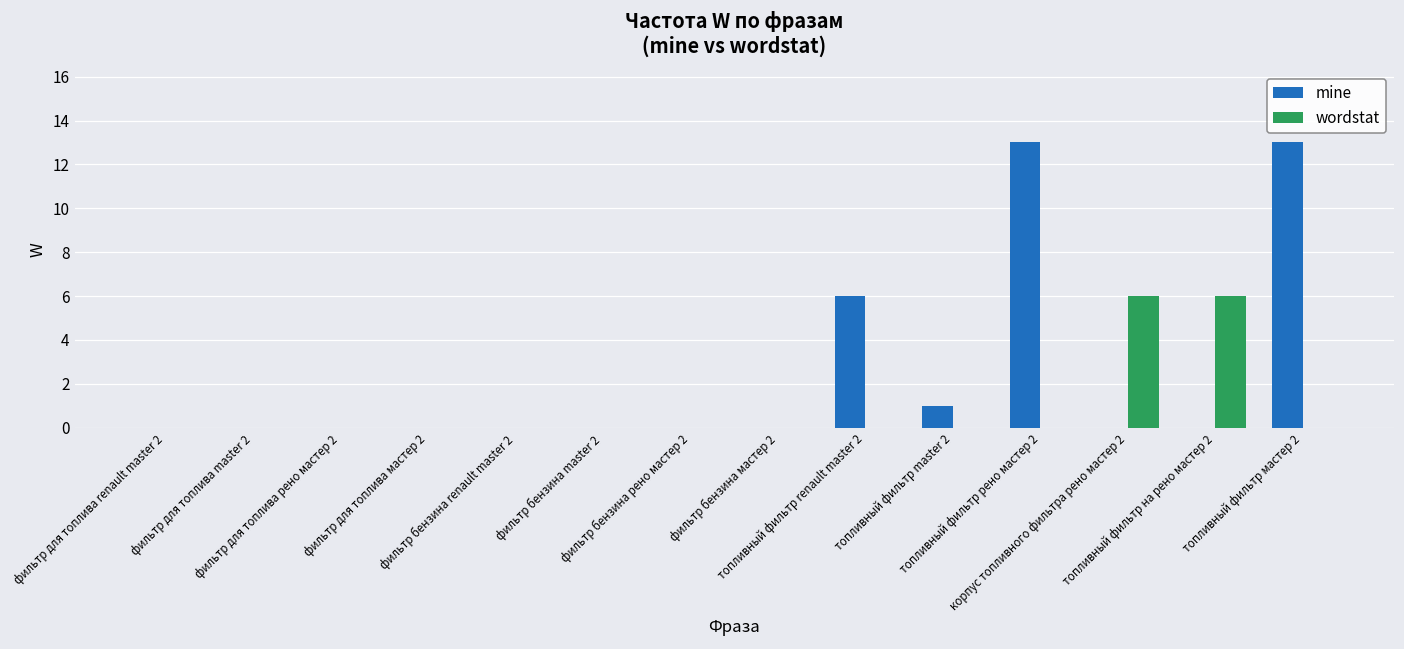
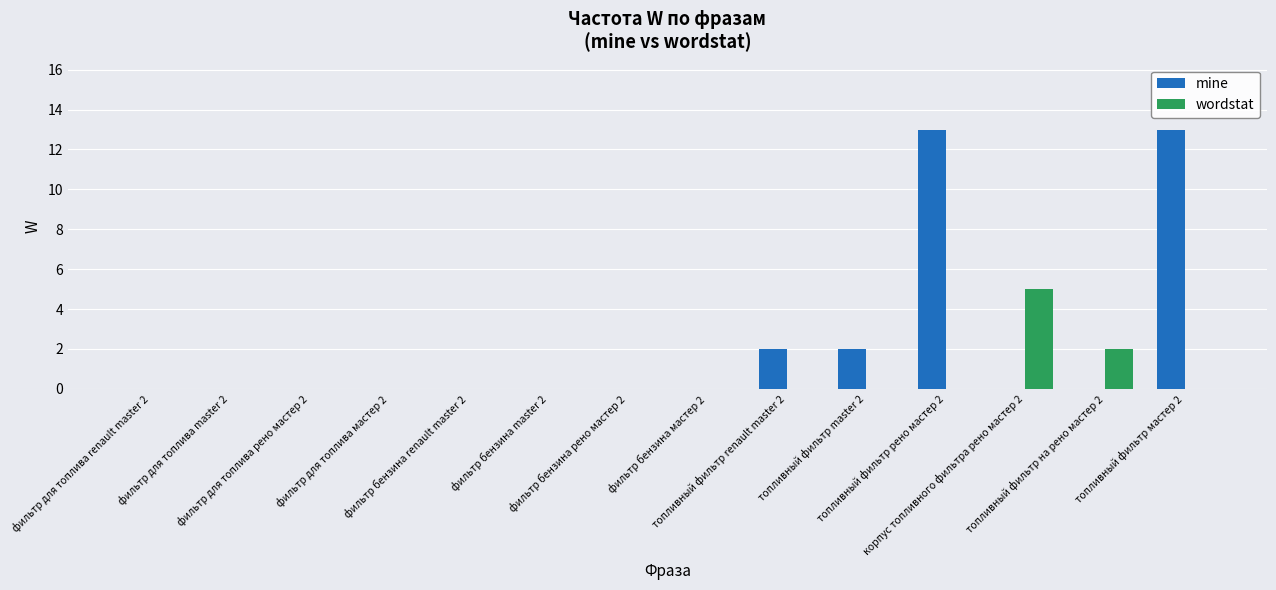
  {
    "mine": {
      "фильтр для топлива renault master 2": 0,
      "фильтр для топлива master 2": 0,
      "фильтр для топлива рено мастер 2": 0,
      "фильтр для топлива мастер 2": 0,
      "фильтр бензина renault master 2": 0,
      "фильтр бензина master 2": 0,
      "фильтр бензина рено мастер 2": 0,
      "фильтр бензина мастер 2": 0,
-     "топливный фильтр renault master 2": 6,
-     "топливный фильтр master 2": 1,
+     "топливный фильтр renault master 2": 2,
+     "топливный фильтр master 2": 2,
      "топливный фильтр рено мастер 2": 13,
      "корпус топливного фильтра рено мастер 2": 0,
      "топливный фильтр на рено мастер 2": 0,
      "топливный фильтр мастер 2": 13
    },
    "wordstat": {
      "фильтр для топлива renault master 2": 0,
      "фильтр для топлива master 2": 0,
      "фильтр для топлива рено мастер 2": 0,
      "фильтр для топлива мастер 2": 0,
      "фильтр бензина renault master 2": 0,
      "фильтр бензина master 2": 0,
      "фильтр бензина рено мастер 2": 0,
      "фильтр бензина мастер 2": 0,
      "топливный фильтр renault master 2": 0,
      "топливный фильтр master 2": 0,
      "топливный фильтр рено мастер 2": 0,
-     "корпус топливного фильтра рено мастер 2": 6,
-     "топливный фильтр на рено мастер 2": 6,
+     "корпус топливного фильтра рено мастер 2": 5,
+     "топливный фильтр на рено мастер 2": 2,
      "топливный фильтр мастер 2": 0
    }
  }
